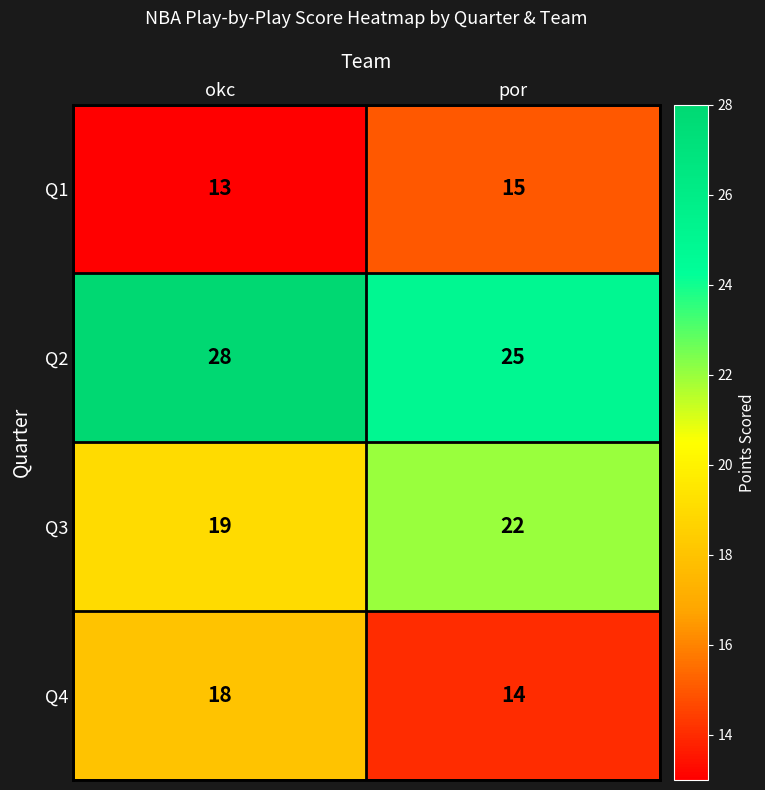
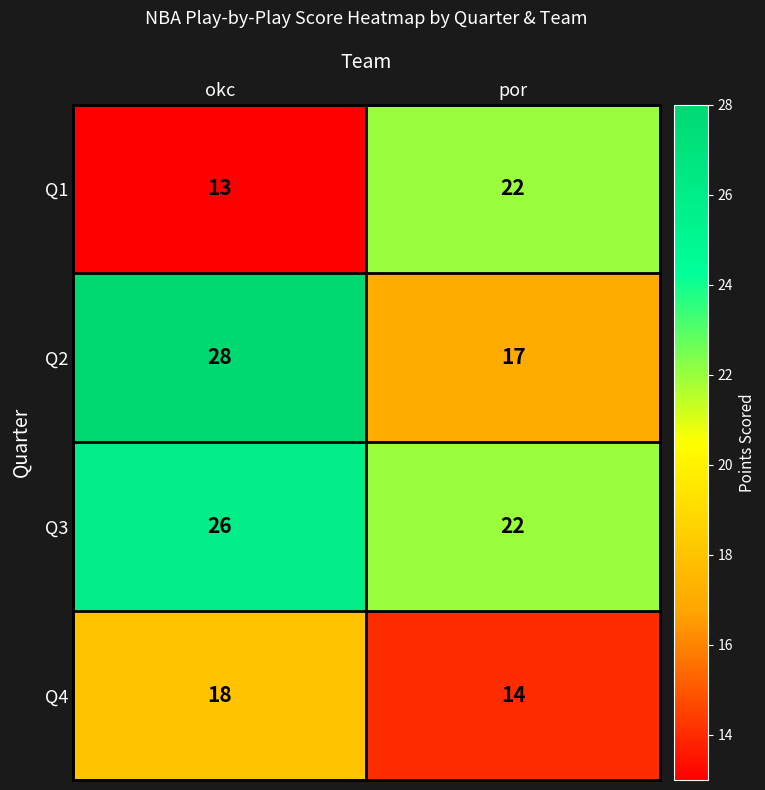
  {
    "Q1": {
      "okc": 13,
-     "por": 15
+     "por": 22
    },
    "Q2": {
      "okc": 28,
-     "por": 25
+     "por": 17
    },
    "Q3": {
-     "okc": 19,
+     "okc": 26,
      "por": 22
    },
    "Q4": {
      "okc": 18,
      "por": 14
    }
  }
